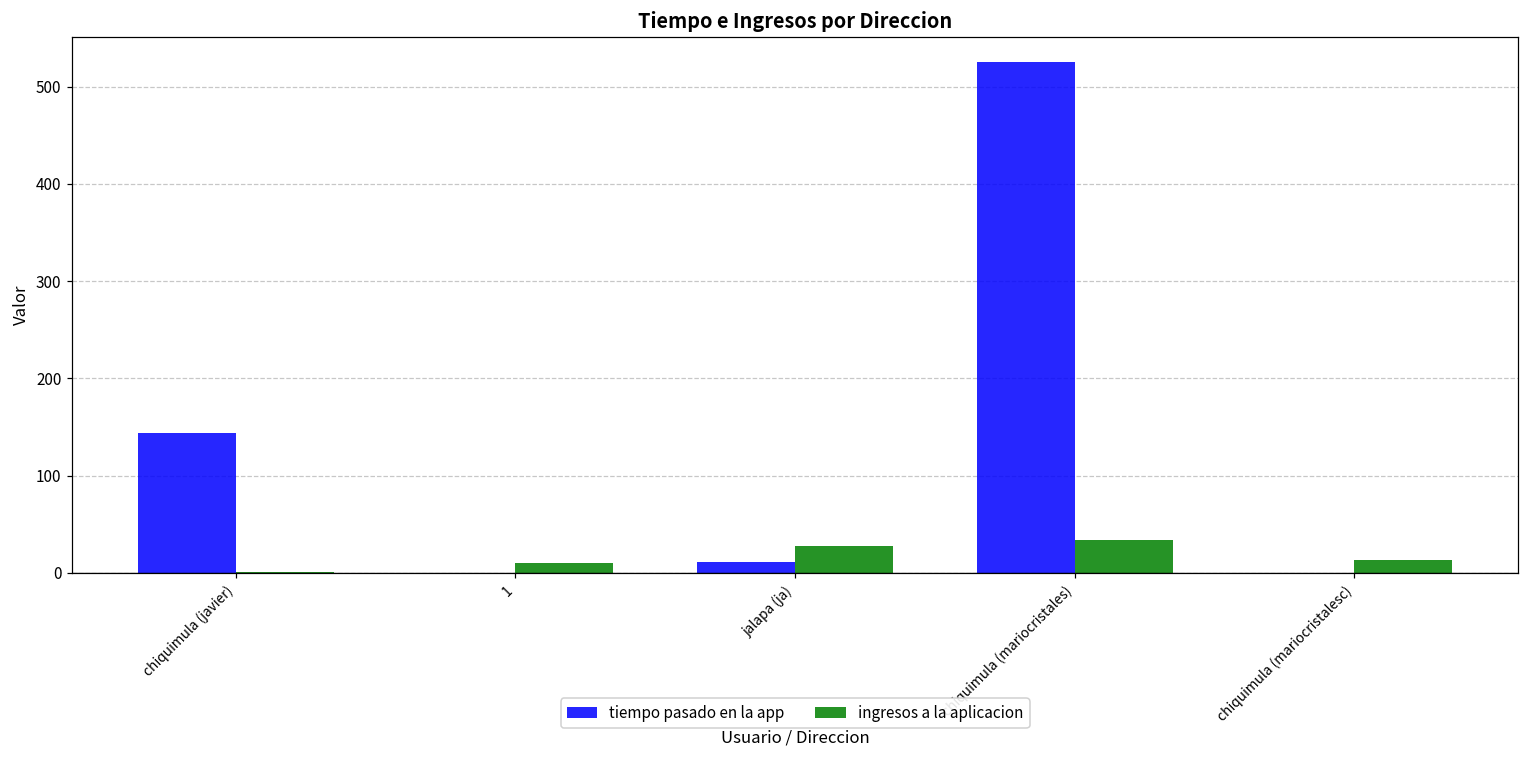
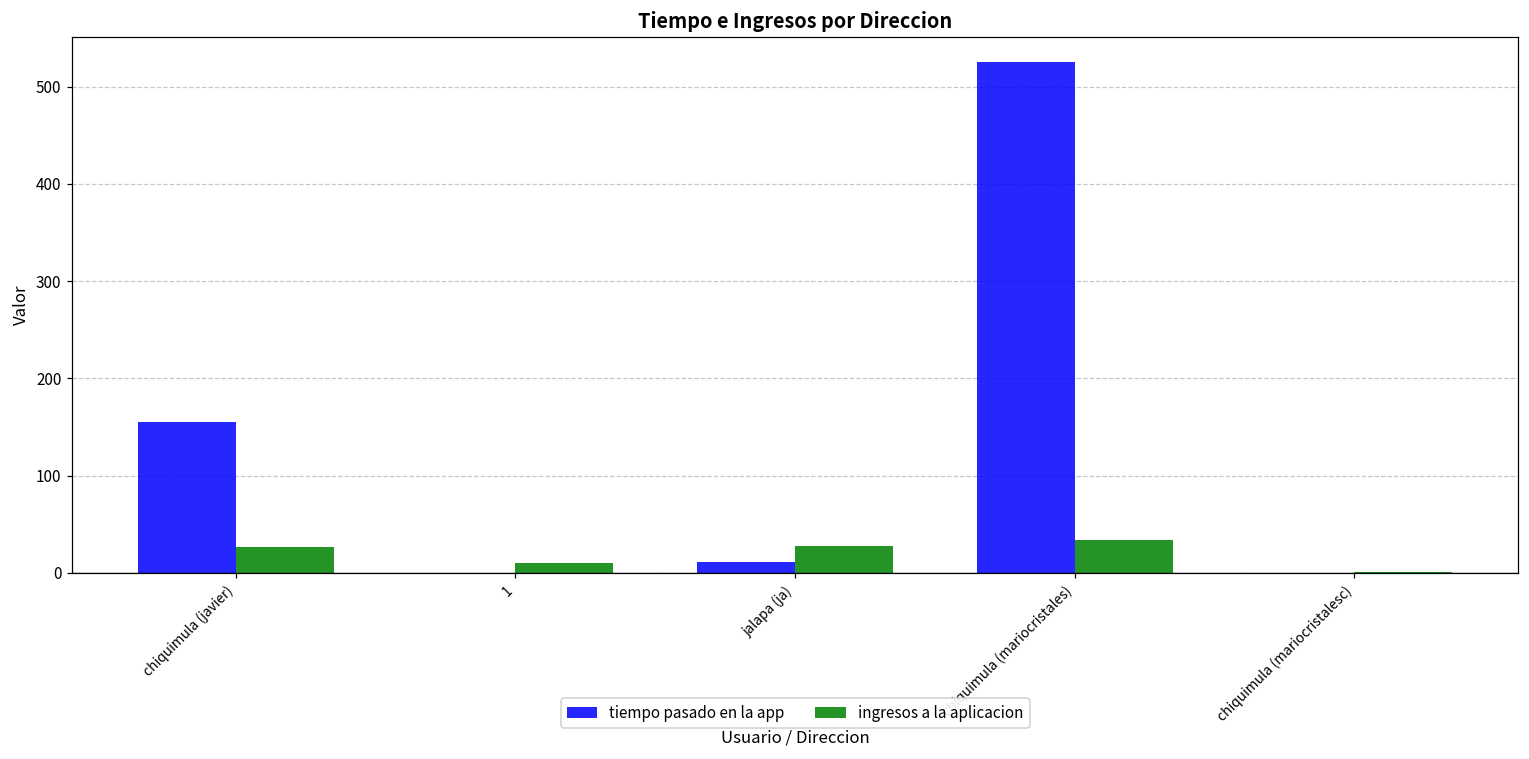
  {
    "tiempo pasado en la app": {
-     "chiquimula (javier)": 140,
+     "chiquimula (javier)": 150,
      "1": 0,
      "jalapa (ja)": 10,
      "chiquimula (mariocristales)": 530,
      "chiquimula (mariocristalesc)": 0
    },
    "ingresos a la aplicacion": {
-     "chiquimula (javier)": 0,
+     "chiquimula (javier)": 30,
      "1": 10,
      "jalapa (ja)": 30,
      "chiquimula (mariocristales)": 30,
-     "chiquimula (mariocristalesc)": 10
+     "chiquimula (mariocristalesc)": 0
    }
  }
